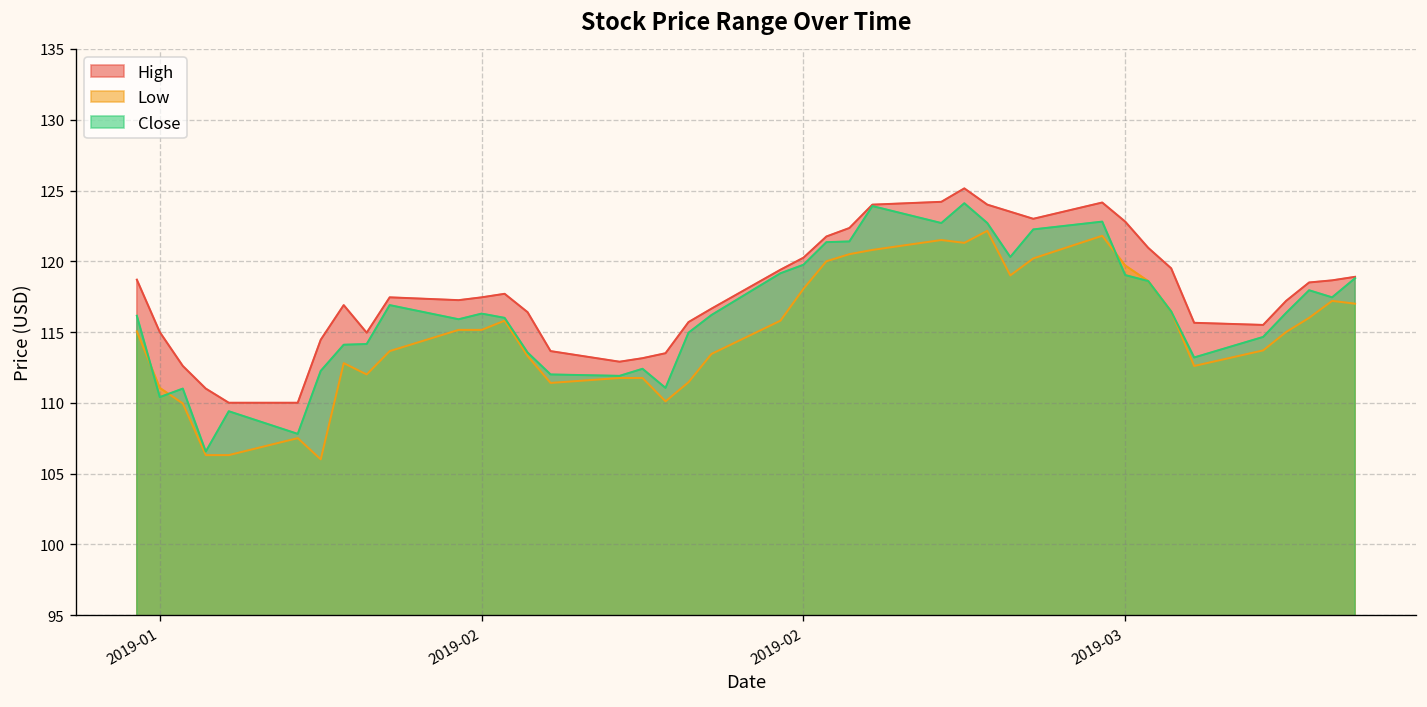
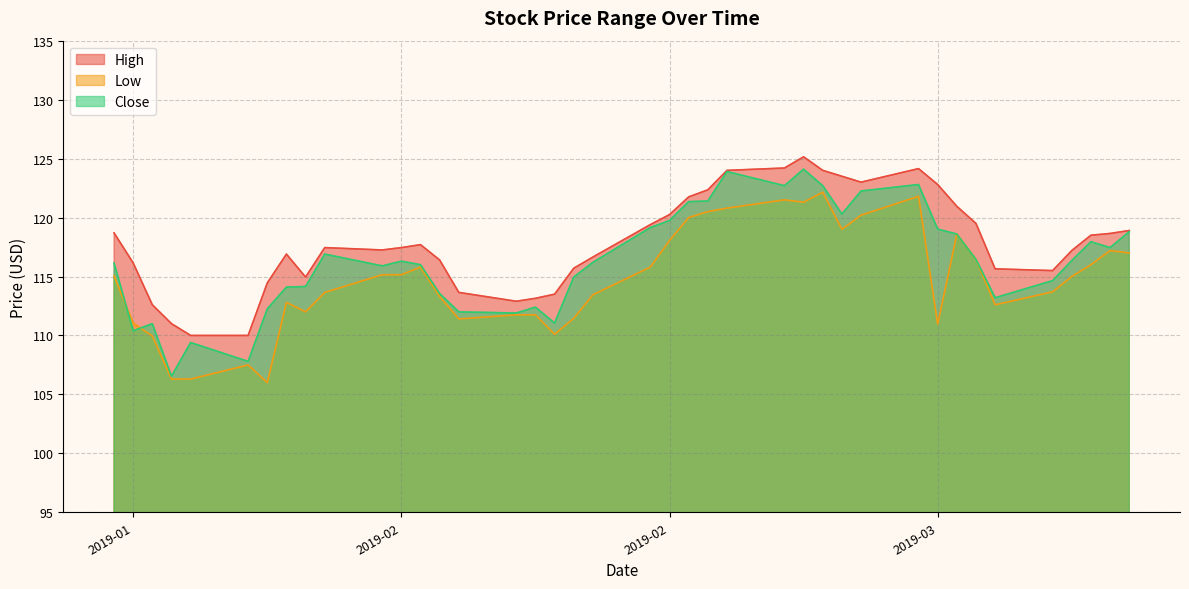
  {
    "High": {
-     "2019-01": 115.0,
+     "2019-01": 116.2,
      "2019-03": 122.8
    },
    "Low": {
      "2019-01": 111.1,
-     "2019-03": 119.7
+     "2019-03": 111.0
    },
    "Close": {
      "2019-01": 110.4,
      "2019-03": 119.0
    }
  }
